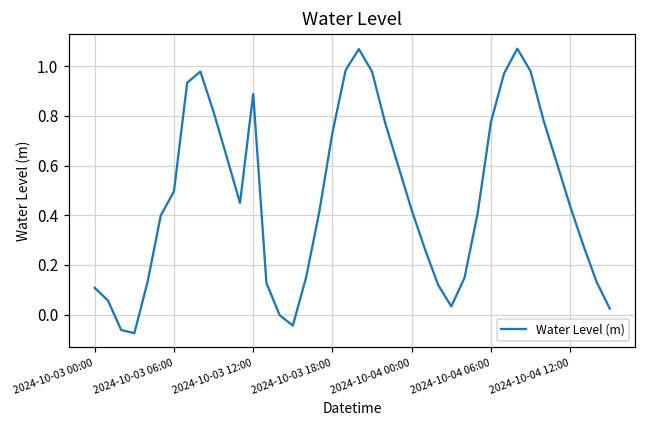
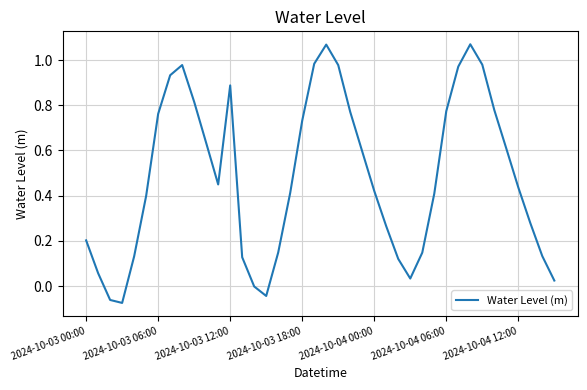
  {
-   "2024-10-03 00:00": 0.11,
-   "2024-10-03 06:00": 0.50,
+   "2024-10-03 00:00": 0.20,
+   "2024-10-03 06:00": 0.76,
    "2024-10-03 12:00": 0.89,
    "2024-10-03 18:00": 0.73,
    "2024-10-04 00:00": 0.42,
    "2024-10-04 06:00": 0.77,
    "2024-10-04 12:00": 0.44
  }
